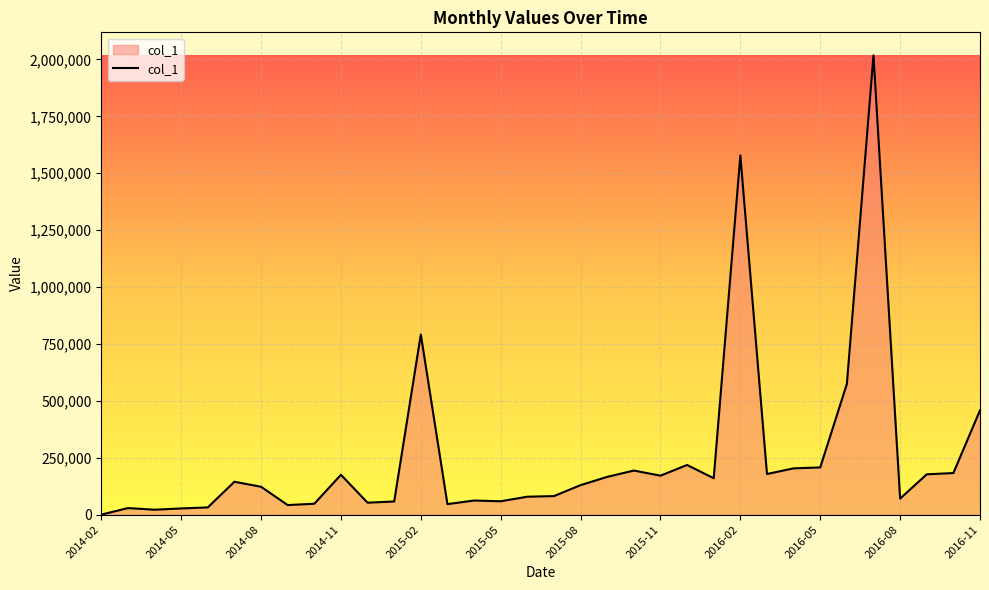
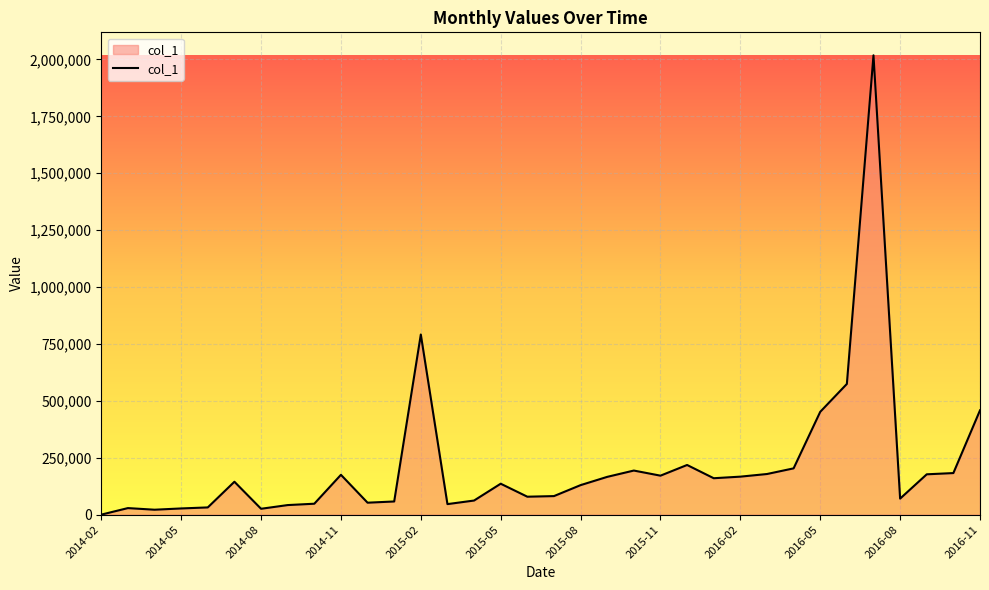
  {
    "2014-02": "0",
    "2014-05": "30,000",
-   "2014-08": "120,000",
+   "2014-08": "30,000",
    "2014-11": "180,000",
    "2015-02": "790,000",
-   "2015-05": "60,000",
+   "2015-05": "140,000",
    "2015-08": "130,000",
    "2015-11": "170,000",
-   "2016-02": "1,580,000",
-   "2016-05": "210,000",
+   "2016-02": "170,000",
+   "2016-05": "450,000",
    "2016-08": "70,000",
    "2016-11": "460,000"
  }
